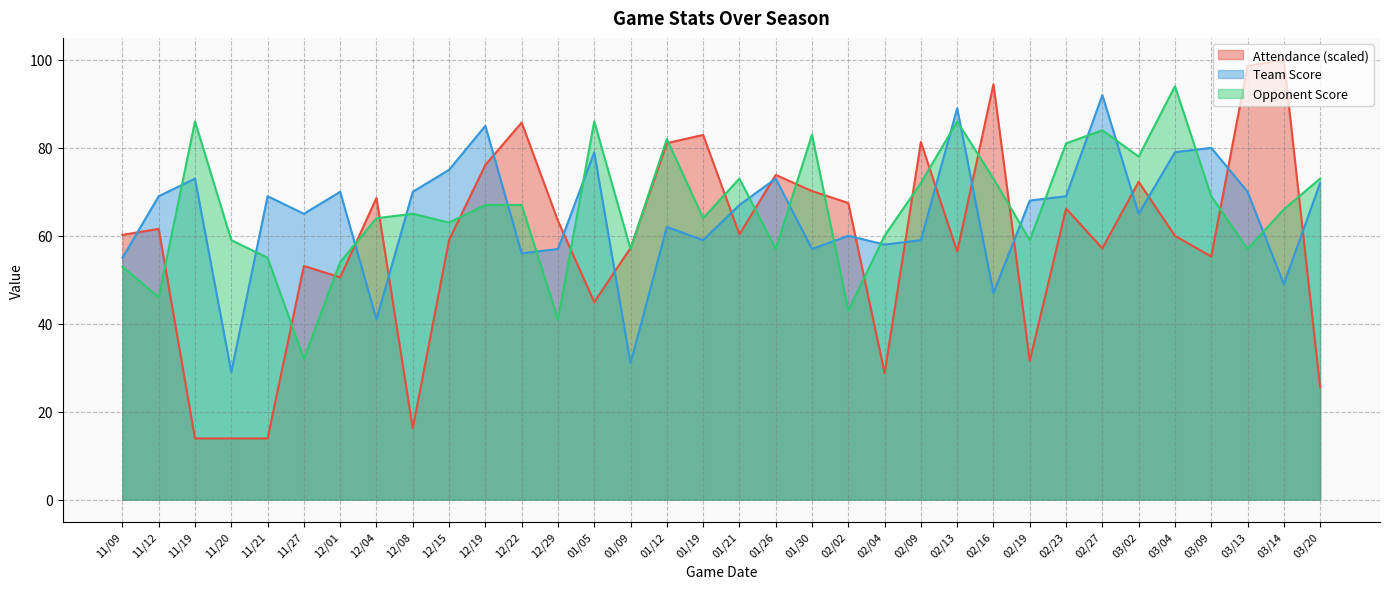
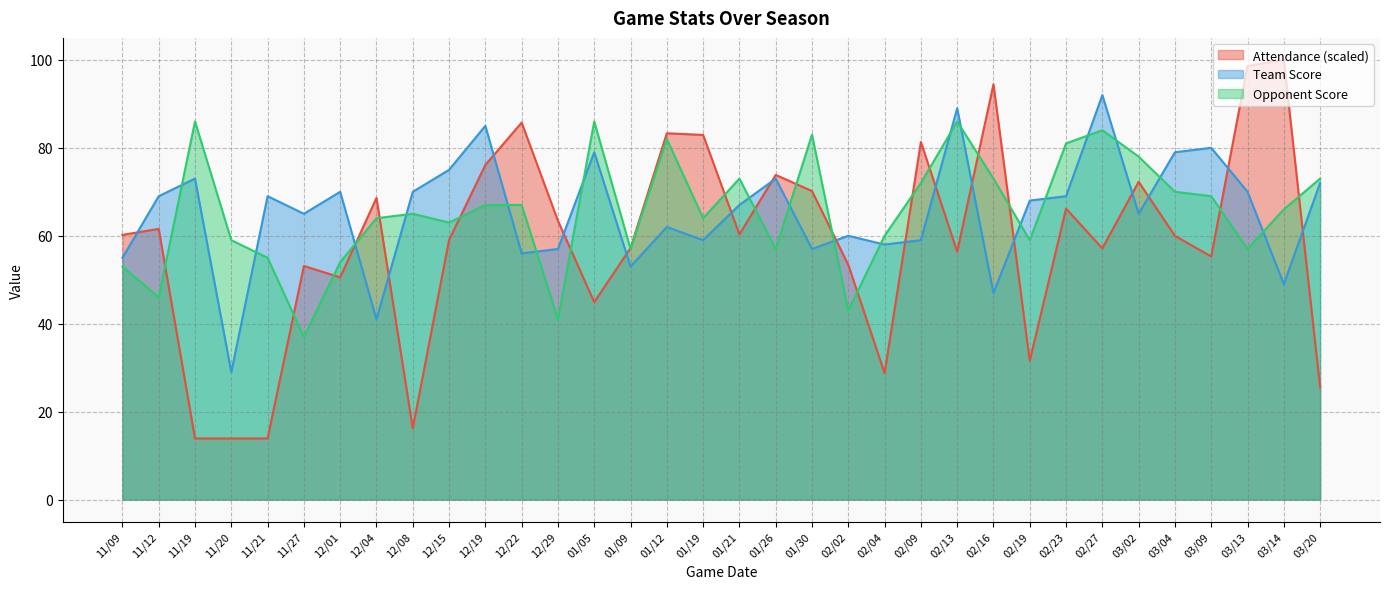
  {
    "Attendance (scaled)": {
      "11/09": 60,
      "11/12": 62,
      "11/19": 14,
      "11/20": 14,
      "11/21": 14,
      "11/27": 53,
      "12/01": 51,
      "12/04": 69,
      "12/08": 16,
      "12/15": 59,
      "12/19": 76,
      "12/22": 86,
      "12/29": 63,
      "01/05": 45,
-     "01/12": 81,
+     "01/12": 83,
      "01/19": 83,
      "01/21": 60,
      "01/26": 74,
      "01/30": 70,
-     "02/02": 67,
+     "02/02": 53,
      "02/04": 29,
      "02/09": 81,
      "02/13": 56,
      "02/16": 94,
      "02/19": 32,
      "02/23": 66,
      "02/27": 57,
      "03/02": 72,
      "03/04": 60,
      "03/09": 55,
      "03/20": 26
    },
    "Team Score": {
      "11/09": 55,
      "11/12": 69,
      "11/19": 73,
      "11/20": 29,
      "11/21": 69,
      "11/27": 65,
      "12/01": 70,
      "12/04": 41,
      "12/08": 70,
      "12/15": 75,
      "12/19": 85,
      "12/22": 56,
      "12/29": 57,
      "01/05": 79,
-     "01/09": 31,
+     "01/09": 53,
      "01/12": 62,
      "01/19": 59,
      "01/21": 67,
      "01/26": 73,
      "01/30": 57,
      "02/02": 60,
      "02/04": 58,
      "02/09": 59,
      "02/13": 89,
      "02/16": 47,
      "02/19": 68,
      "02/23": 69,
      "02/27": 92,
      "03/02": 65,
      "03/04": 79,
      "03/09": 80,
      "03/13": 70,
      "03/14": 49,
      "03/20": 72
    },
    "Opponent Score": {
      "11/09": 53,
      "11/12": 46,
      "11/19": 86,
      "11/20": 59,
      "11/21": 55,
-     "11/27": 32,
+     "11/27": 37,
      "12/01": 54,
      "12/04": 64,
      "12/08": 65,
      "12/15": 63,
      "12/19": 67,
      "12/22": 67,
      "12/29": 41,
      "01/05": 86,
      "01/12": 82,
      "01/19": 64,
      "01/21": 73,
      "01/26": 57,
      "01/30": 83,
      "02/02": 43,
      "02/04": 60,
      "02/09": 72,
      "02/13": 86,
      "02/16": 73,
      "02/19": 59,
      "02/23": 81,
      "02/27": 84,
      "03/02": 78,
-     "03/04": 94,
+     "03/04": 70,
      "03/09": 69,
      "03/13": 57,
      "03/14": 66,
      "03/20": 73
    }
  }
